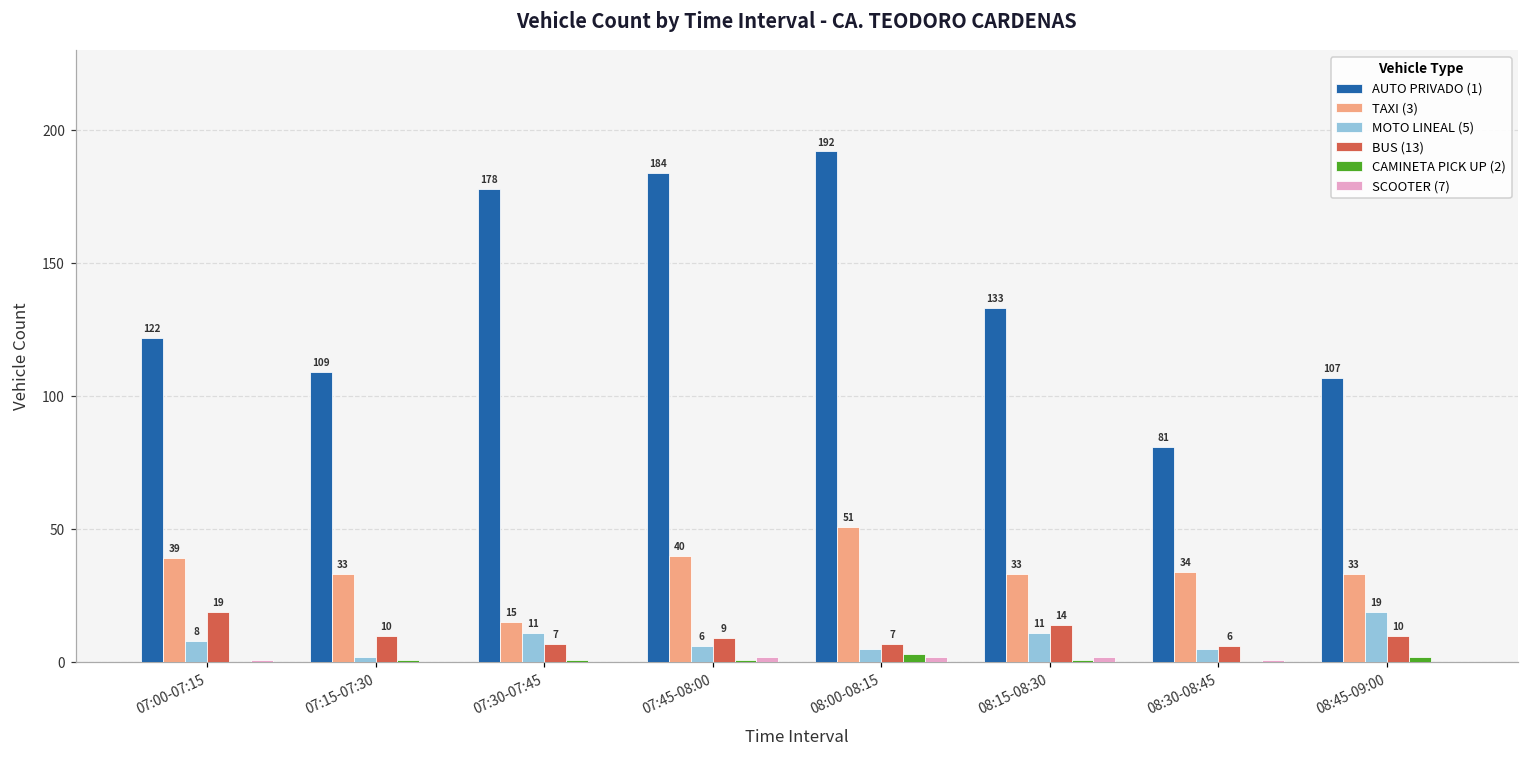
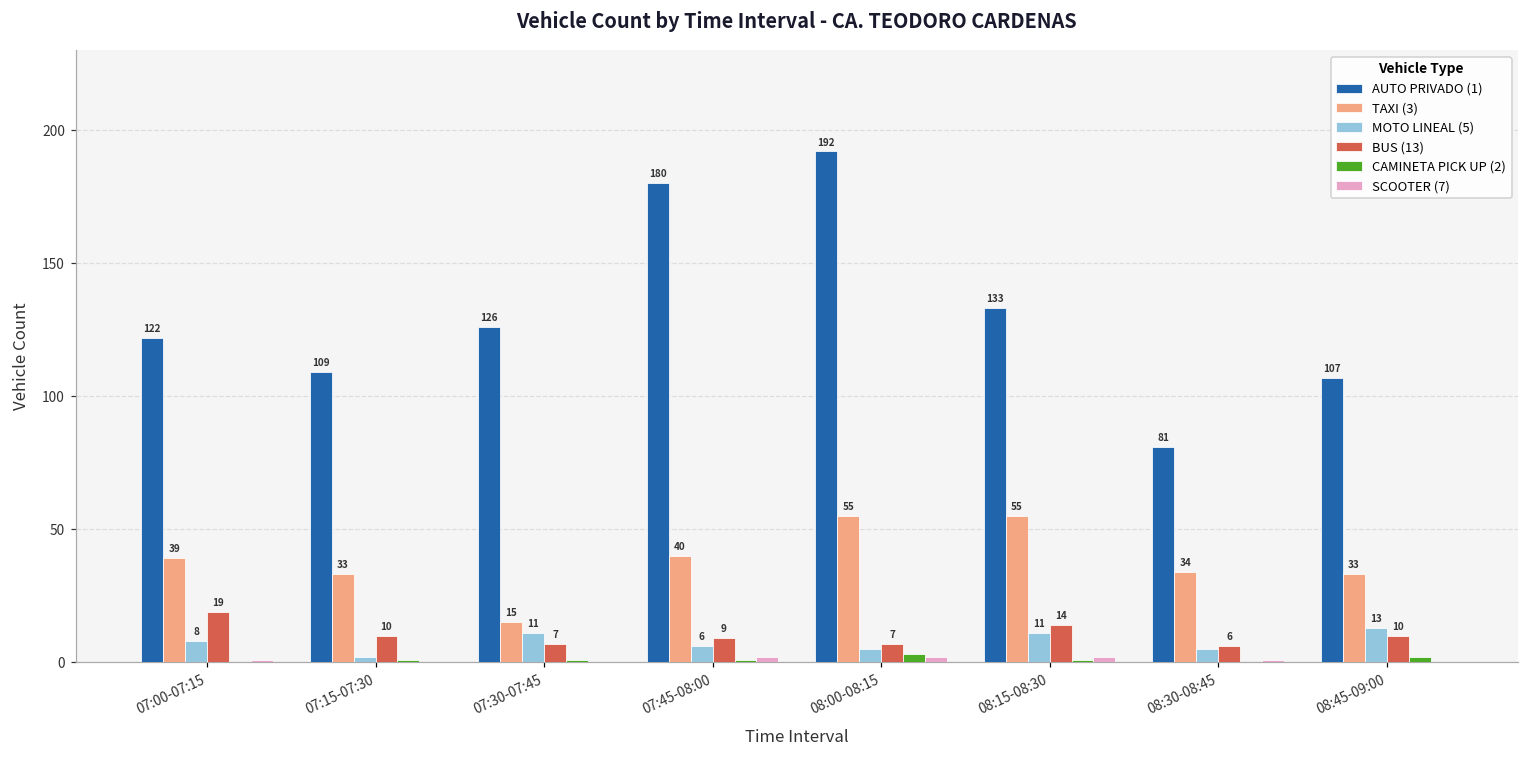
  {
    "AUTO PRIVADO (1)": {
      "07:00-07:15": 122,
      "07:15-07:30": 109,
-     "07:30-07:45": 178,
-     "07:45-08:00": 184,
+     "07:30-07:45": 126,
+     "07:45-08:00": 180,
      "08:00-08:15": 192,
      "08:15-08:30": 133,
      "08:30-08:45": 81,
      "08:45-09:00": 107
    },
    "TAXI (3)": {
      "07:00-07:15": 39,
      "07:15-07:30": 33,
      "07:30-07:45": 15,
      "07:45-08:00": 40,
-     "08:00-08:15": 51,
-     "08:15-08:30": 33,
+     "08:00-08:15": 55,
+     "08:15-08:30": 55,
      "08:30-08:45": 34,
      "08:45-09:00": 33
    },
    "MOTO LINEAL (5)": {
      "07:00-07:15": 8,
      "07:30-07:45": 11,
      "07:45-08:00": 6,
      "08:15-08:30": 11,
-     "08:45-09:00": 19
+     "08:45-09:00": 13
    },
    "BUS (13)": {
      "07:00-07:15": 19,
      "07:15-07:30": 10,
      "07:30-07:45": 7,
      "07:45-08:00": 9,
      "08:00-08:15": 7,
      "08:15-08:30": 14,
      "08:30-08:45": 6,
      "08:45-09:00": 10
    },
    "CAMINETA PICK UP (2)": {
      "07:00-07:15": 0,
      "08:00-08:15": 3,
      "08:30-08:45": 0,
      "08:45-09:00": 2
    },
    "SCOOTER (7)": {
      "07:15-07:30": 0,
      "07:30-07:45": 0,
      "07:45-08:00": 2,
      "08:00-08:15": 2,
      "08:15-08:30": 2,
      "08:45-09:00": 0
    }
  }
